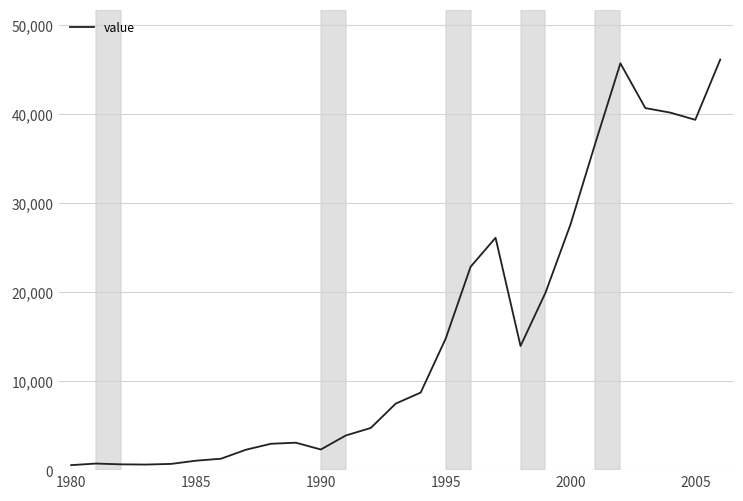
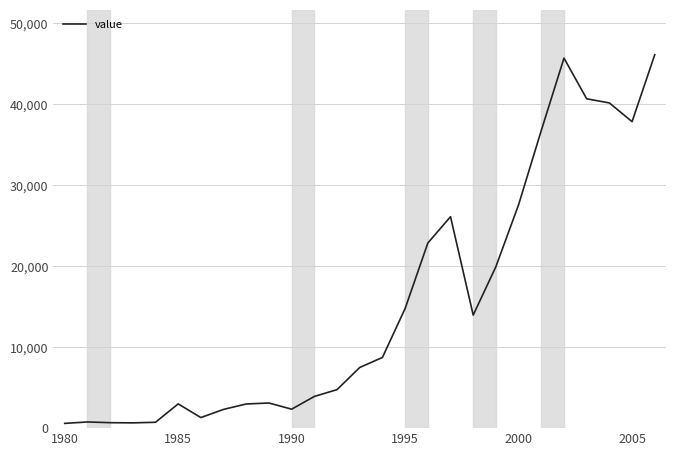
  {
    "1980": "1,000",
-   "1985": "1,000",
+   "1985": "3,000",
    "1990": "2,000",
    "1995": "15,000",
    "2000": "28,000",
-   "2005": "39,000"
+   "2005": "38,000"
  }
